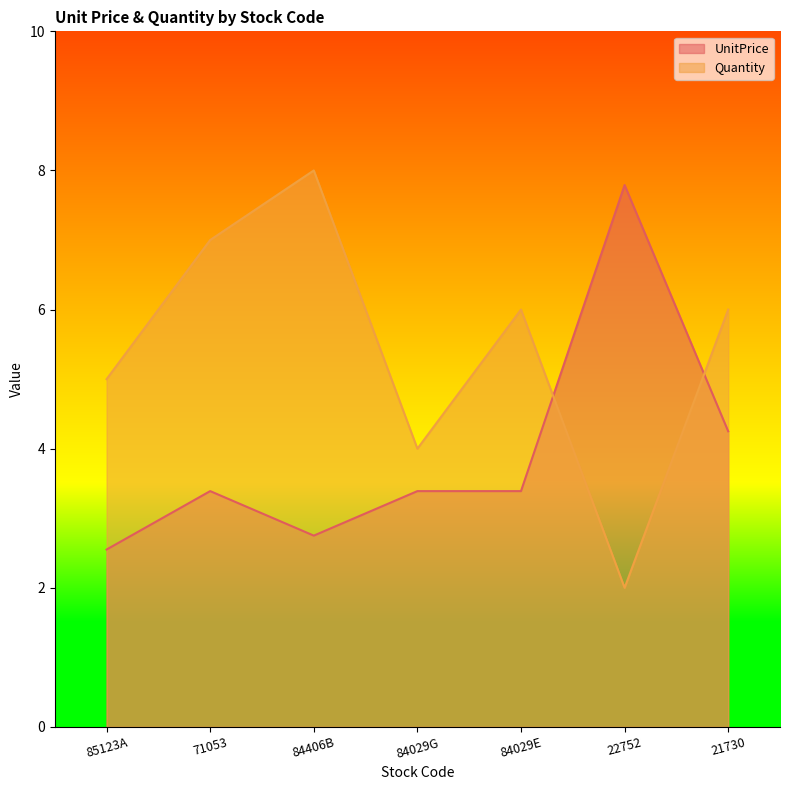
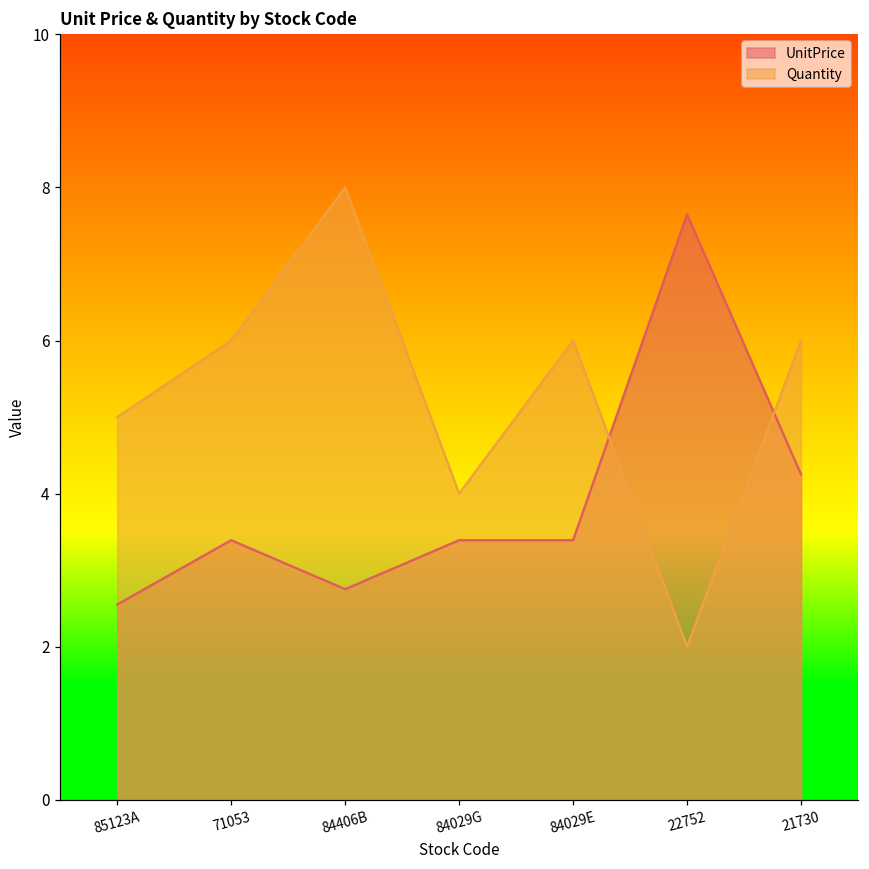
  {
    "UnitPrice": {
      "85123A": 2.6,
      "71053": 3.4,
      "84406B": 2.8,
      "84029G": 3.4,
      "84029E": 3.4,
-     "22752": 7.8,
+     "22752": 7.7,
      "21730": 4.3
    },
    "Quantity": {
      "85123A": 5,
-     "71053": 7,
+     "71053": 6,
      "84406B": 8,
      "84029G": 4,
      "84029E": 6,
      "22752": 2,
      "21730": 6
    }
  }
